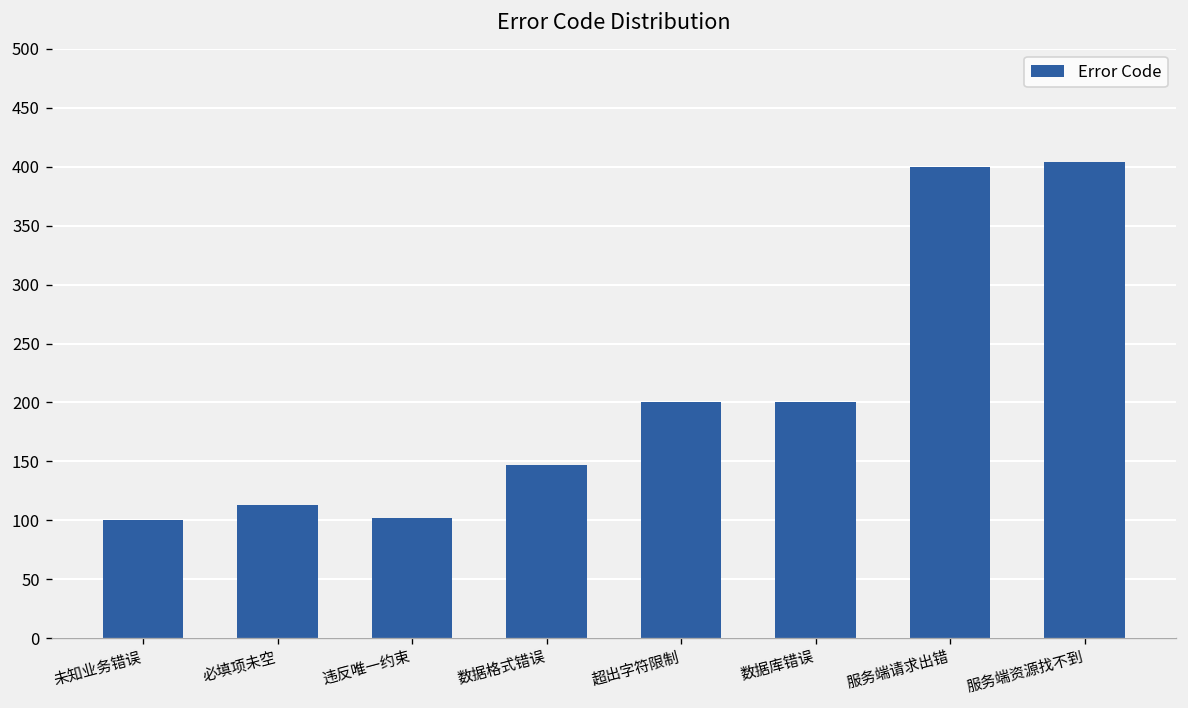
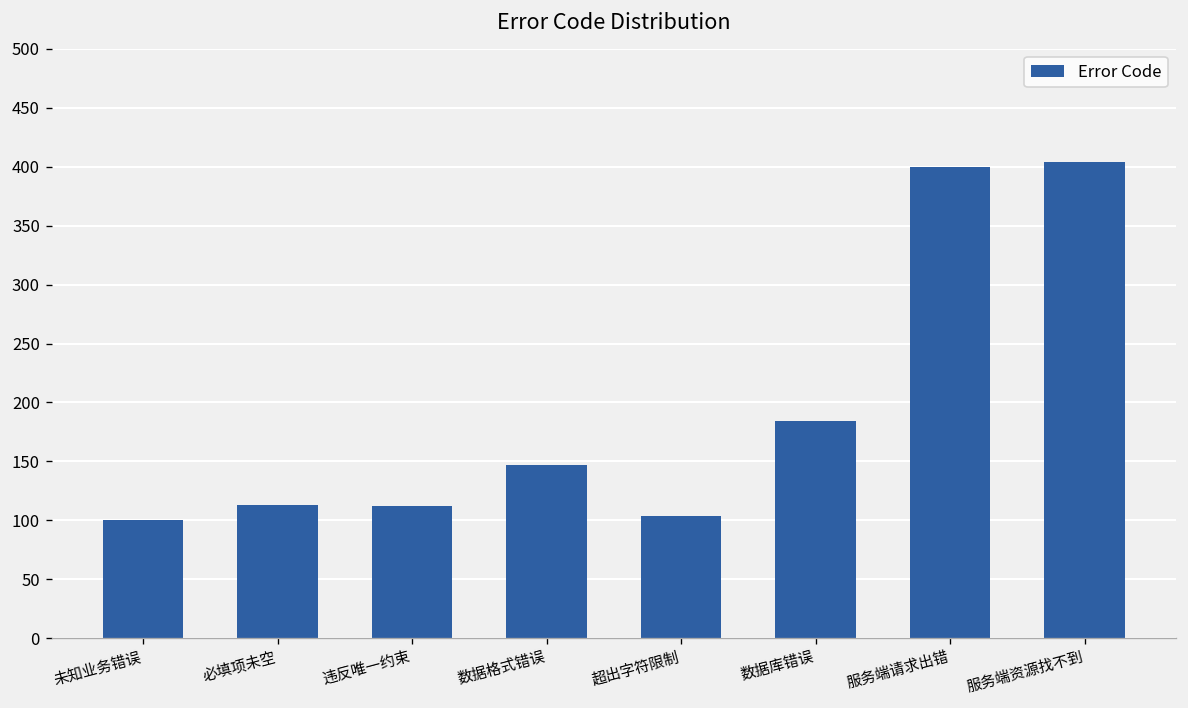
  {
    "未知业务错误": 100,
    "必填项未空": 110,
-   "违反唯一约束": 100,
+   "违反唯一约束": 110,
    "数据格式错误": 150,
-   "超出字符限制": 200,
-   "数据库错误": 200,
+   "超出字符限制": 100,
+   "数据库错误": 180,
    "服务端请求出错": 400,
    "服务端资源找不到": 400
  }
